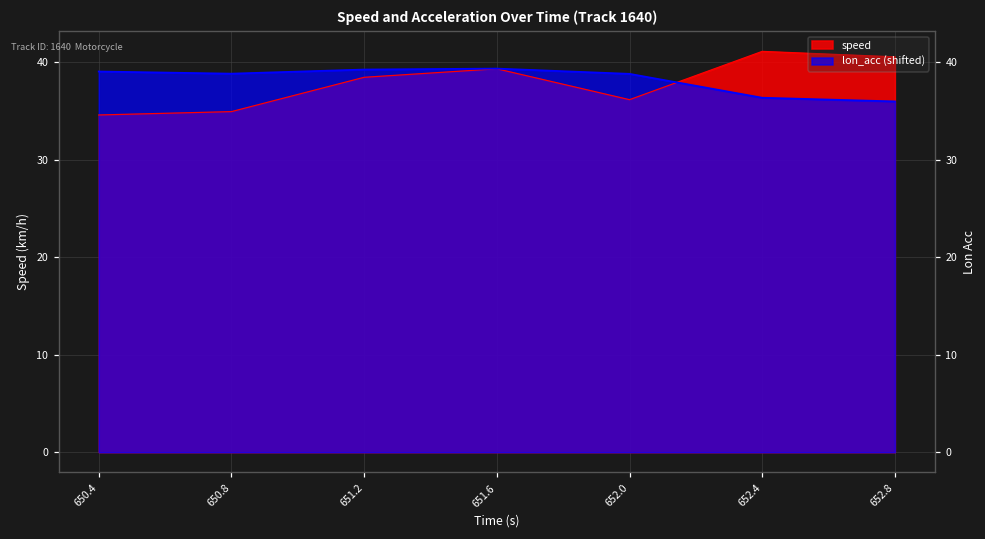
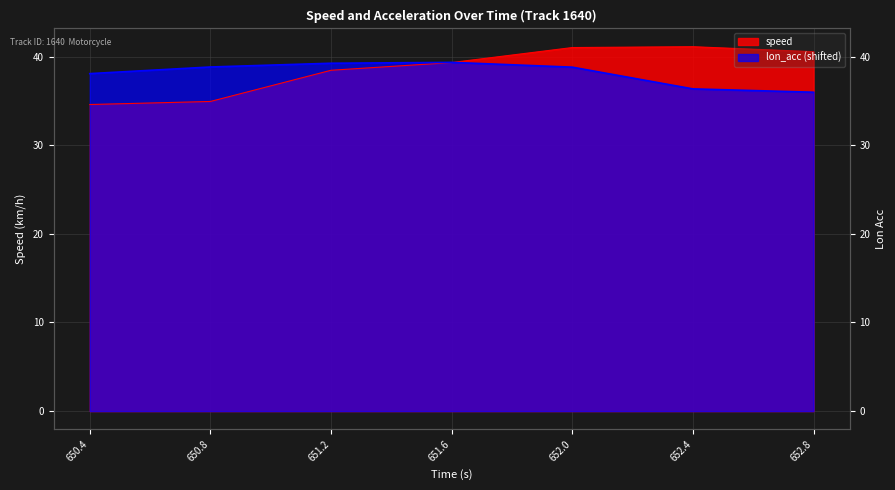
  {
    "speed": {
      "650.4": 35,
      "650.8": 35,
      "651.2": 38,
-     "652.0": 36,
+     "652.0": 41,
      "652.4": 41
    },
    "lon_acc (shifted)": {
-     "650.4": 39,
+     "650.4": 38,
      "650.8": 39,
      "651.2": 39,
      "652.0": 39,
      "652.4": 36,
      "652.8": 36
    }
  }
